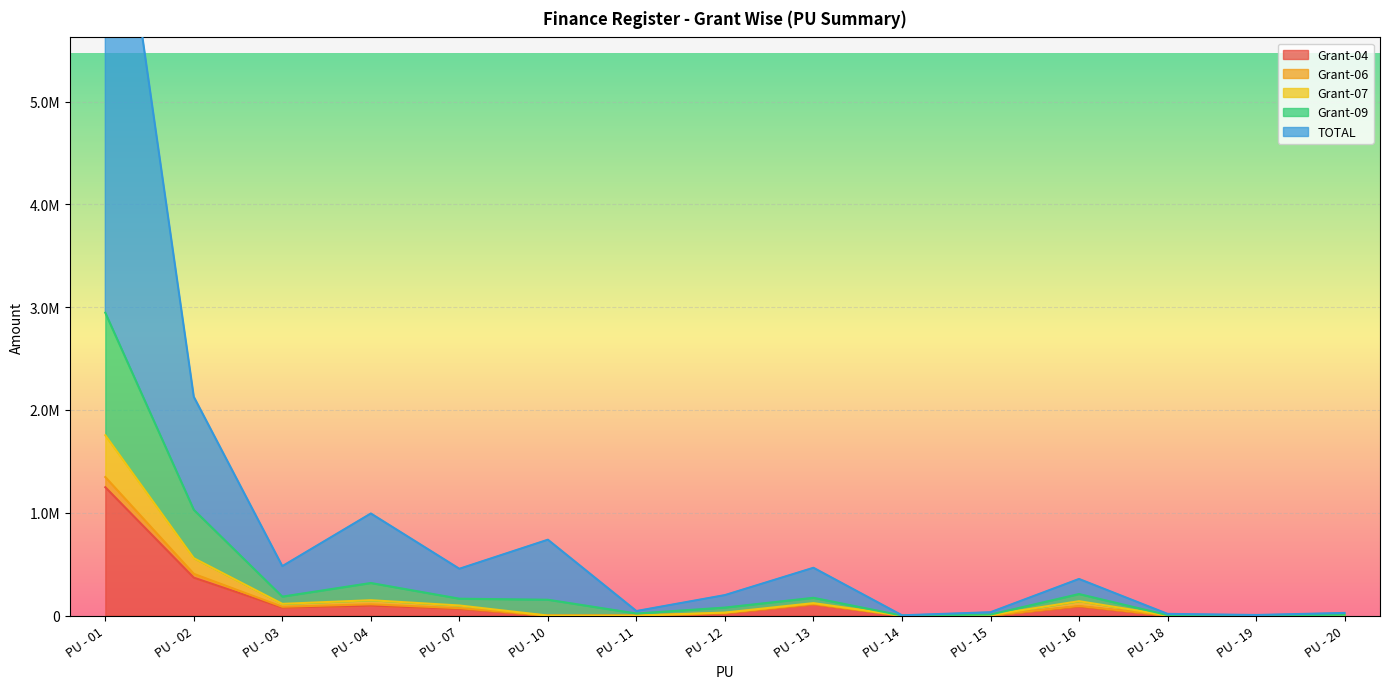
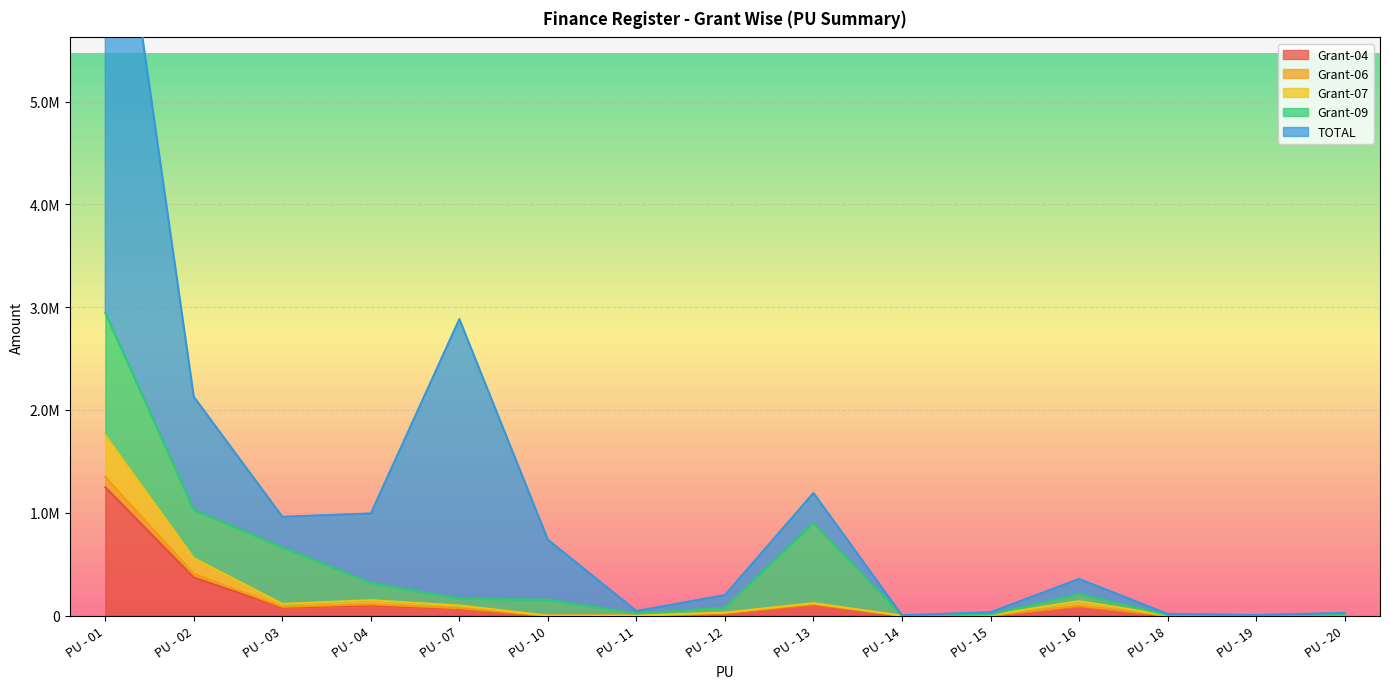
  {
    "Grant-04": {
      "PU - 01": 1250000,
      "PU - 02": 370000
    },
    "Grant-09": {
      "PU - 01": 1190000,
      "PU - 02": 470000,
-     "PU - 03": 70000,
+     "PU - 03": 550000,
      "PU - 04": 170000,
      "PU - 07": 70000,
      "PU - 10": 150000,
      "PU - 12": 50000,
-     "PU - 13": 50000,
+     "PU - 13": 780000,
      "PU - 16": 70000
    },
    "TOTAL": {
      "PU - 02": 1100000,
      "PU - 03": 300000,
      "PU - 04": 680000,
-     "PU - 07": 290000,
+     "PU - 07": 2720000,
      "PU - 10": 580000,
      "PU - 12": 120000,
      "PU - 13": 290000,
      "PU - 16": 150000
    }
  }
